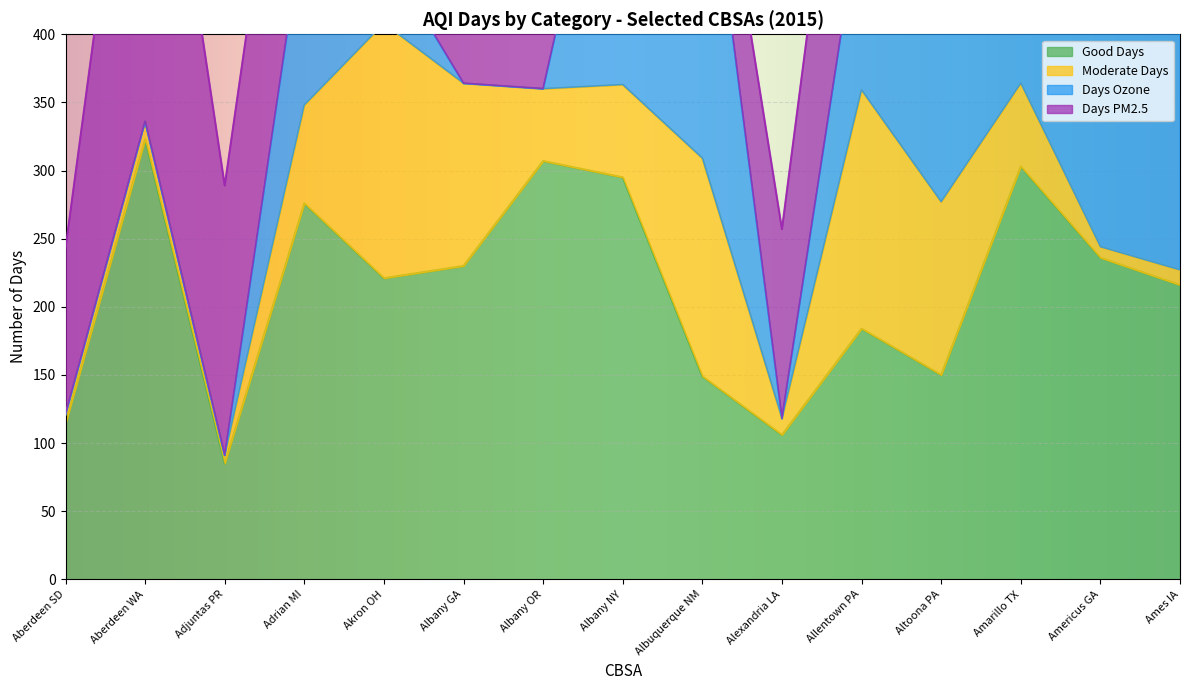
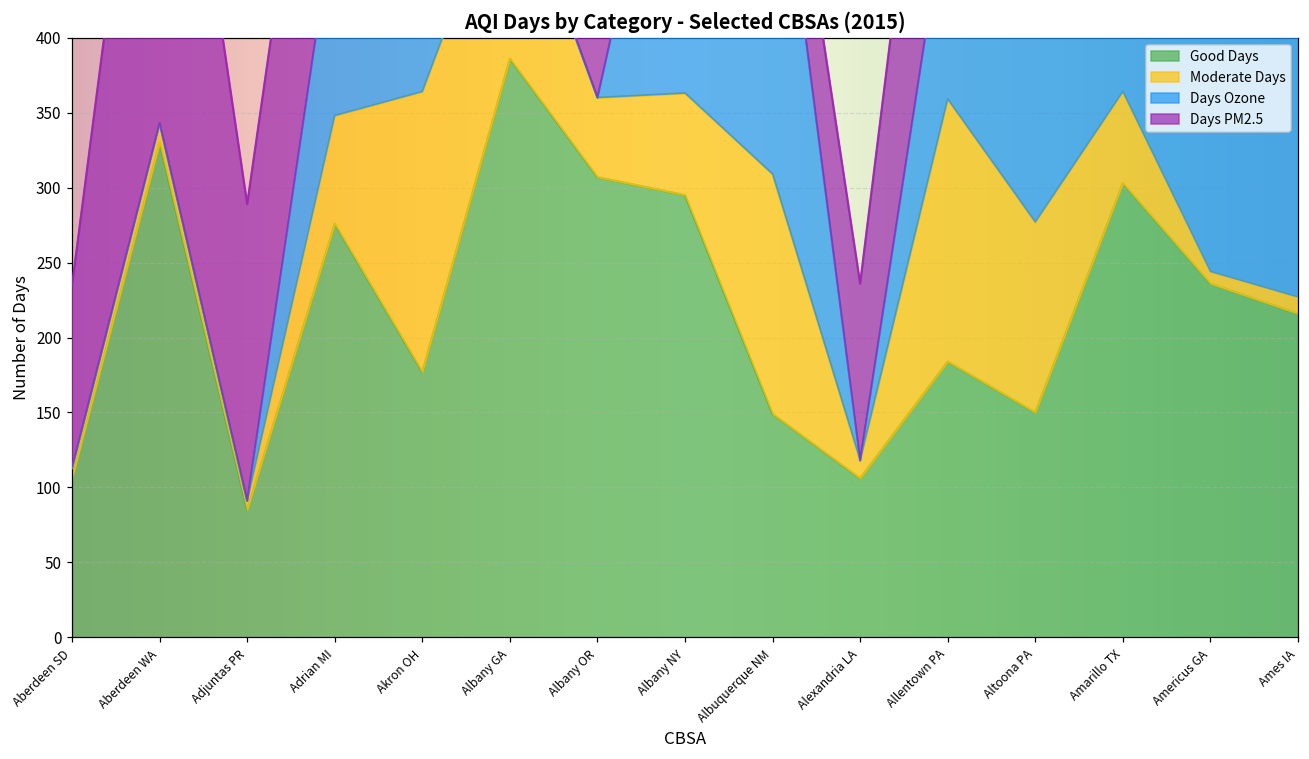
  {
    "Good Days": {
-     "Aberdeen SD": 114,
-     "Aberdeen WA": 323,
+     "Aberdeen SD": 106,
+     "Aberdeen WA": 330,
      "Adjuntas PR": 85,
      "Adrian MI": 276,
-     "Akron OH": 221,
-     "Albany GA": 230,
+     "Akron OH": 177,
+     "Albany GA": 386,
      "Albany OR": 307,
      "Albany NY": 295,
      "Albuquerque NM": 149,
      "Alexandria LA": 106,
      "Allentown PA": 184,
      "Altoona PA": 150,
      "Amarillo TX": 303,
      "Americus GA": 236,
      "Ames IA": 216
    },
    "Moderate Days": {
      "Adrian MI": 72,
      "Albany NY": 68,
      "Albuquerque NM": 160,
      "Allentown PA": 175,
      "Altoona PA": 127,
      "Amarillo TX": 61,
      "Americus GA": 8,
      "Ames IA": 11
    },
    "Days PM2.5": {
      "Aberdeen SD": 122,
      "Adjuntas PR": 198,
-     "Alexandria LA": 139
+     "Alexandria LA": 118
    }
  }
